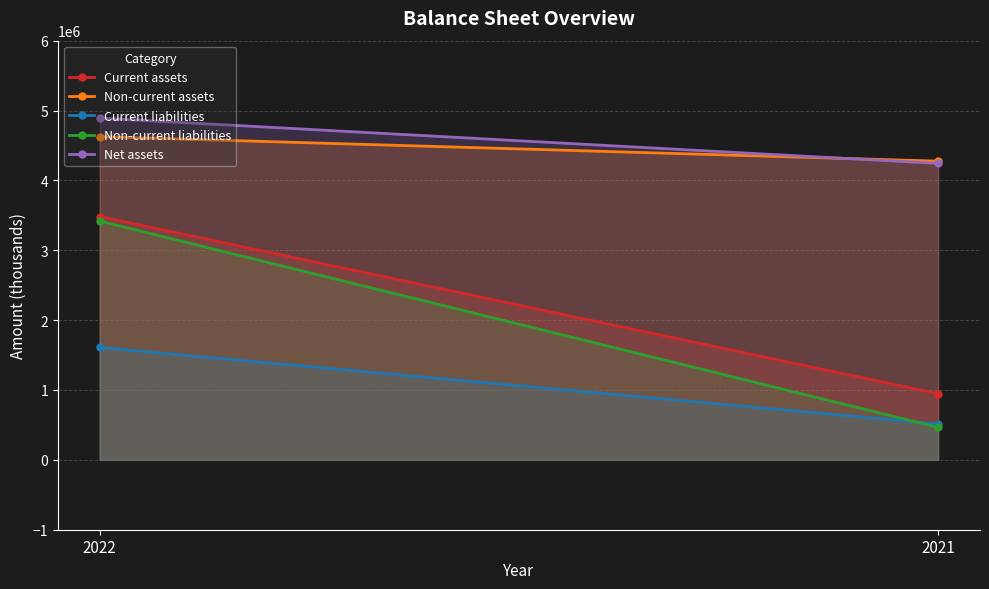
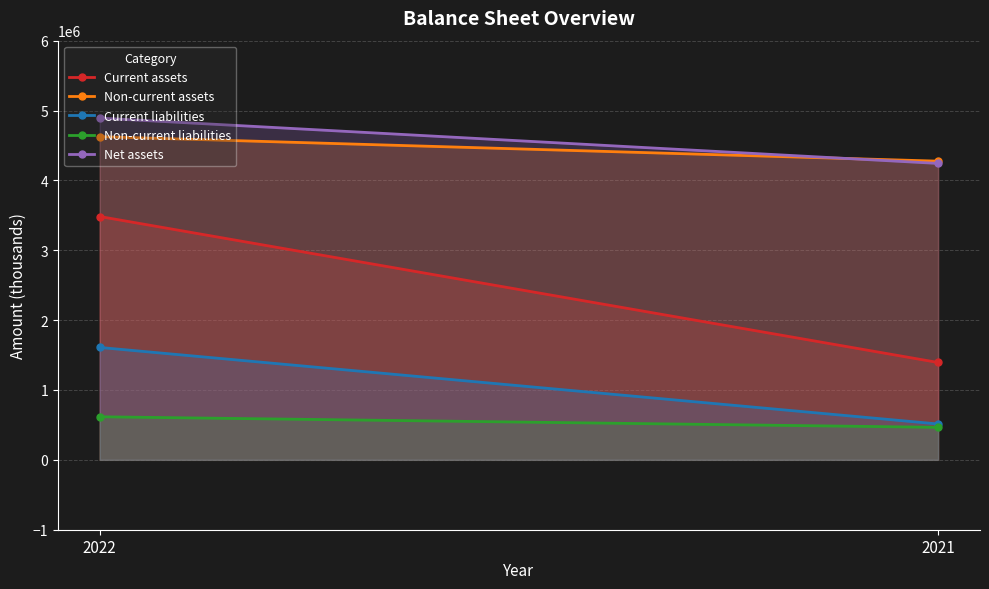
  {
    "Current assets": {
      "2022": 3500000,
-     "2021": 900000
+     "2021": 1400000
    },
    "Current liabilities": {
      "2022": 1600000,
      "2021": 500000
    },
    "Non-current liabilities": {
-     "2022": 3400000,
+     "2022": 600000,
      "2021": 500000
    }
  }
